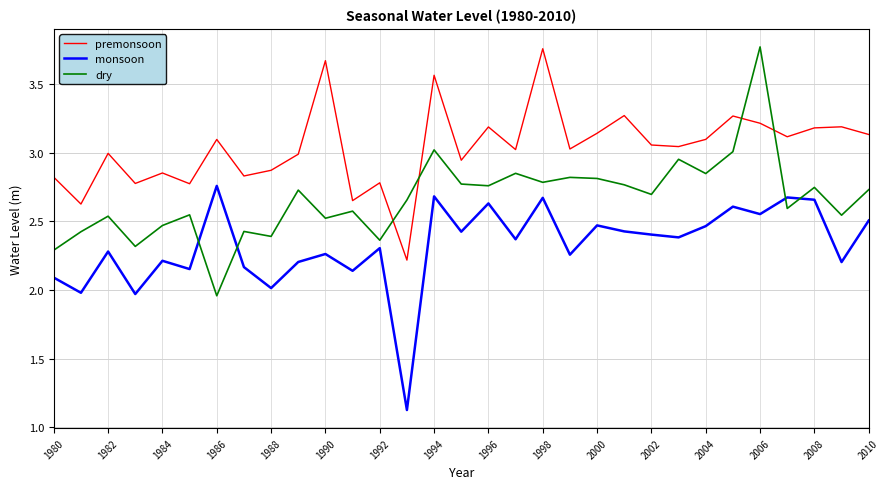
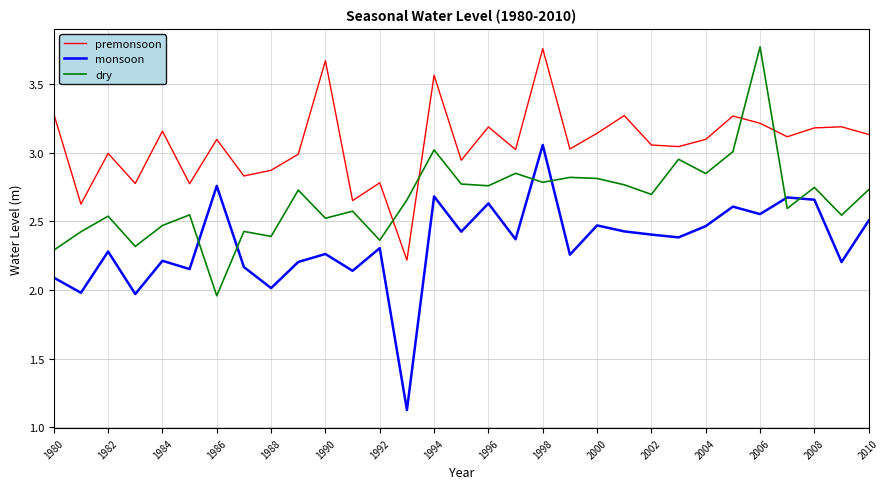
  {
    "premonsoon": {
-     "1980": 2.82,
+     "1980": 3.28,
      "1982": 3.00,
-     "1984": 2.85,
+     "1984": 3.16,
      "1986": 3.10,
      "1988": 2.87,
      "1990": 3.67,
      "1992": 2.78,
      "1994": 3.57,
      "1996": 3.19,
      "1998": 3.76,
      "2000": 3.14,
      "2002": 3.06,
      "2004": 3.10,
      "2006": 3.22,
      "2008": 3.18,
      "2010": 3.13
    },
    "monsoon": {
      "1980": 2.09,
      "1982": 2.28,
      "1984": 2.21,
      "1986": 2.76,
      "1988": 2.01,
      "1990": 2.26,
      "1992": 2.31,
      "1994": 2.68,
      "1996": 2.63,
-     "1998": 2.67,
+     "1998": 3.06,
      "2000": 2.47,
      "2002": 2.40,
      "2004": 2.47,
      "2006": 2.55,
      "2008": 2.66,
      "2010": 2.51
    },
    "dry": {
      "1980": 2.29,
      "1982": 2.54,
      "1984": 2.47,
      "1986": 1.96,
      "1988": 2.39,
      "1990": 2.52,
      "1992": 2.36,
      "1994": 3.02,
      "1996": 2.76,
      "1998": 2.79,
      "2000": 2.81,
      "2002": 2.70,
      "2004": 2.85,
      "2006": 3.77,
      "2008": 2.75,
      "2010": 2.73
    }
  }
